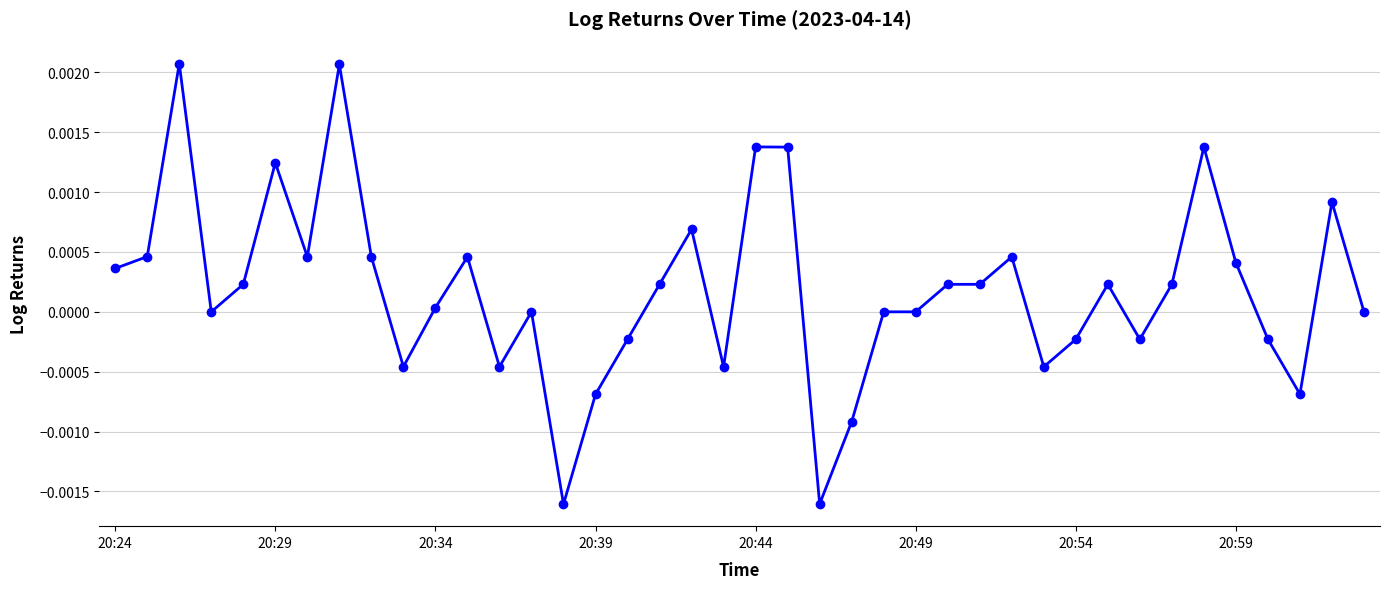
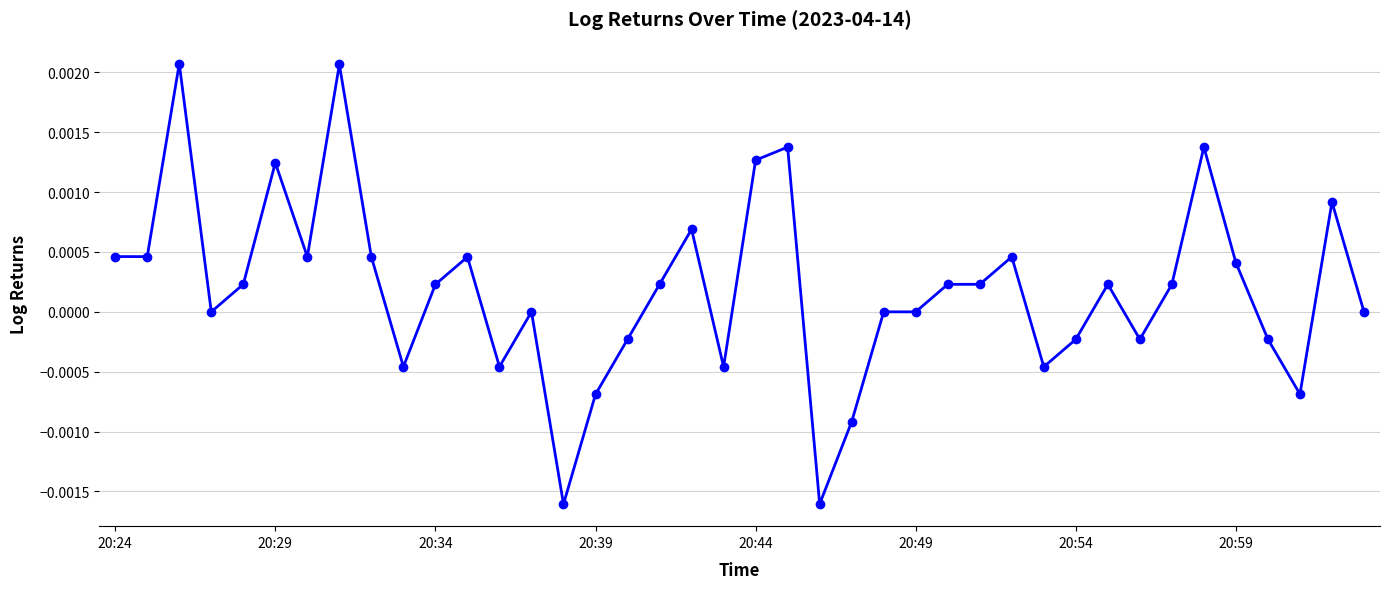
  {
-   "20:24": 0.00036,
+   "20:24": 0.00046,
    "20:29": 0.00124,
-   "20:34": 0.00003,
+   "20:34": 0.00023,
    "20:39": -0.00069,
-   "20:44": 0.00138,
+   "20:44": 0.00127,
    "20:49": 0.00000,
    "20:54": -0.00023,
    "20:59": 0.00041
  }
